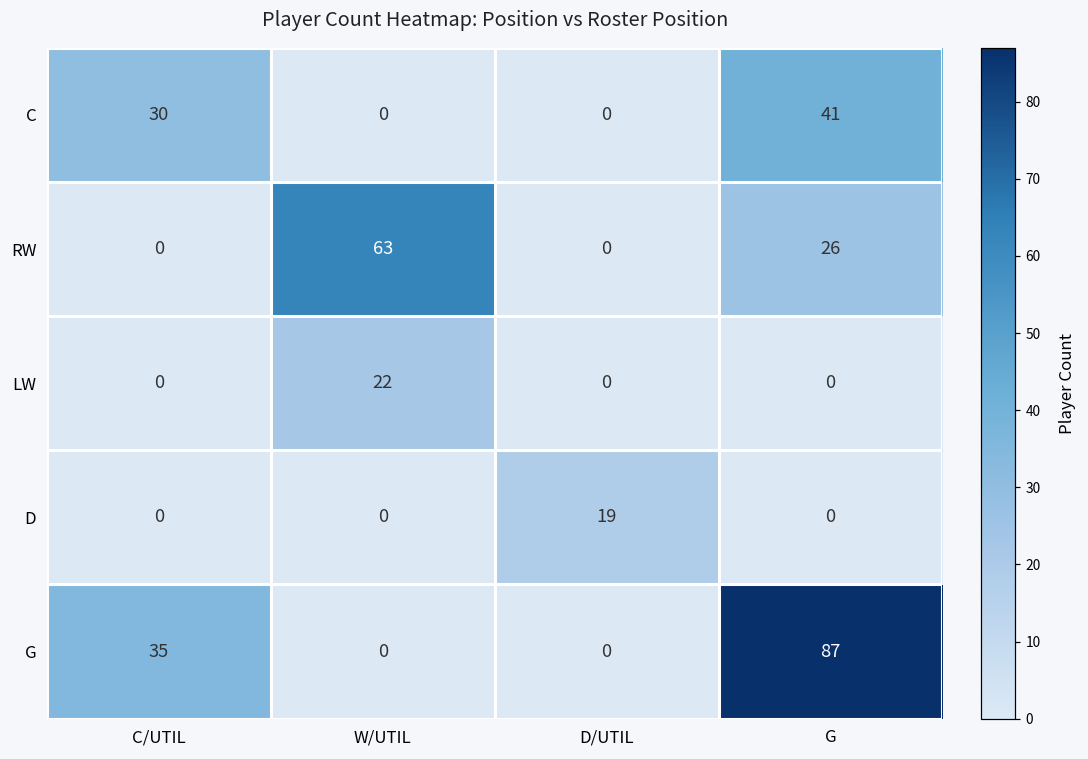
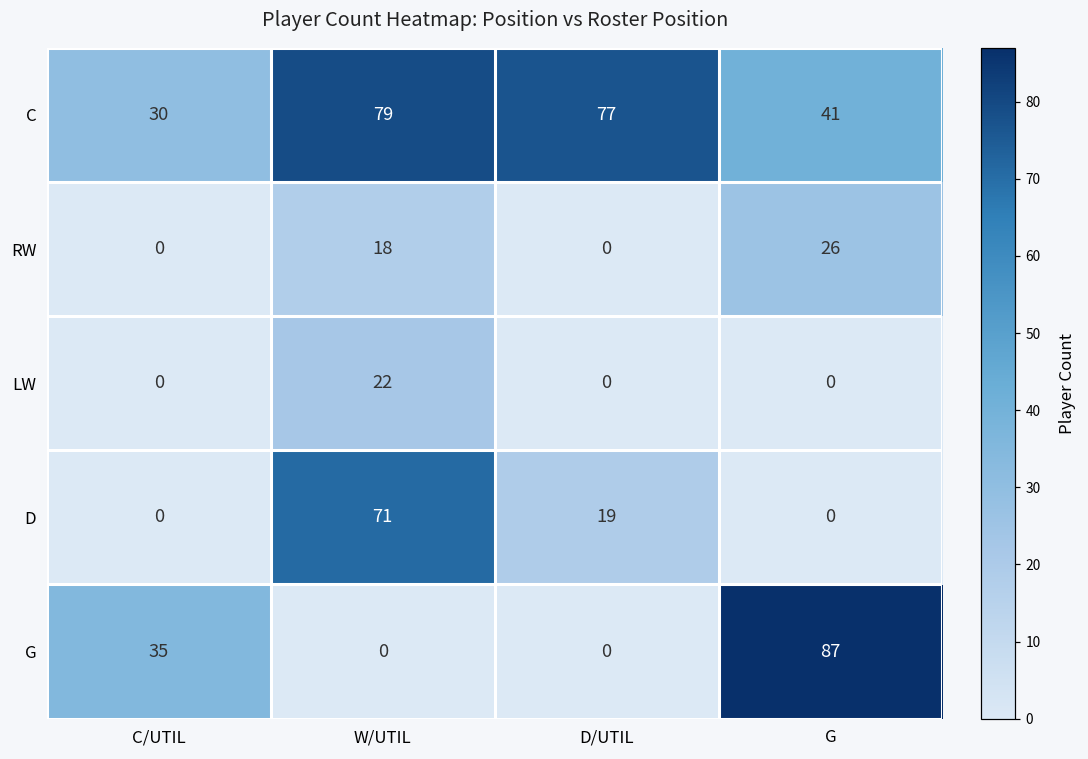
  {
    "C": {
      "C/UTIL": 30,
-     "W/UTIL": 0,
-     "D/UTIL": 0,
+     "W/UTIL": 79,
+     "D/UTIL": 77,
      "G": 41
    },
    "RW": {
      "C/UTIL": 0,
-     "W/UTIL": 63,
+     "W/UTIL": 18,
      "D/UTIL": 0,
      "G": 26
    },
    "LW": {
      "C/UTIL": 0,
      "W/UTIL": 22,
      "D/UTIL": 0,
      "G": 0
    },
    "D": {
      "C/UTIL": 0,
-     "W/UTIL": 0,
+     "W/UTIL": 71,
      "D/UTIL": 19,
      "G": 0
    },
    "G": {
      "C/UTIL": 35,
      "W/UTIL": 0,
      "D/UTIL": 0,
      "G": 87
    }
  }
